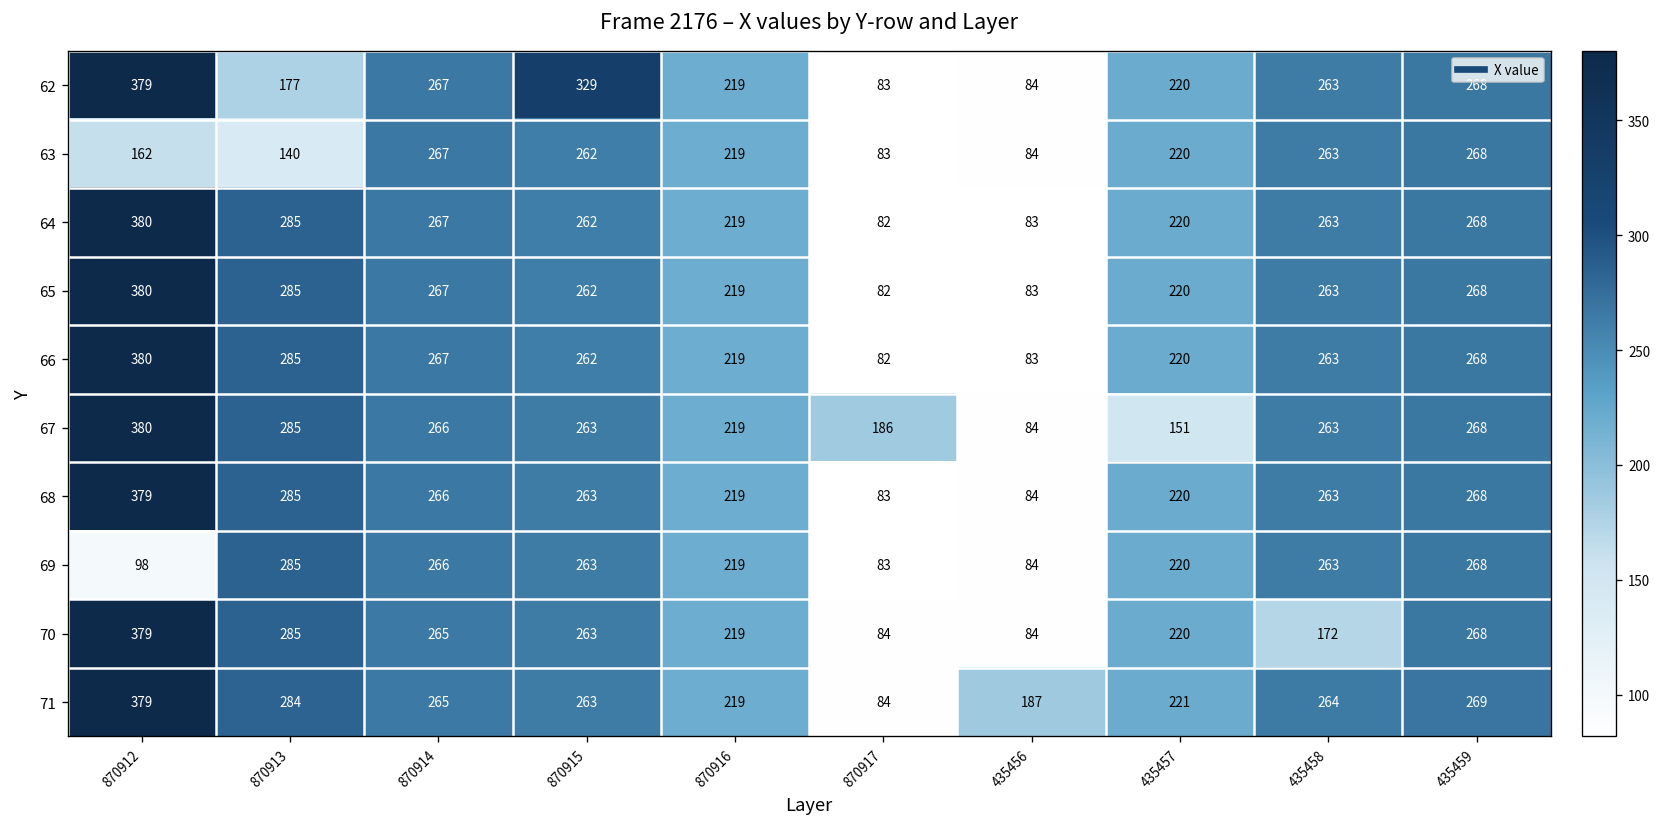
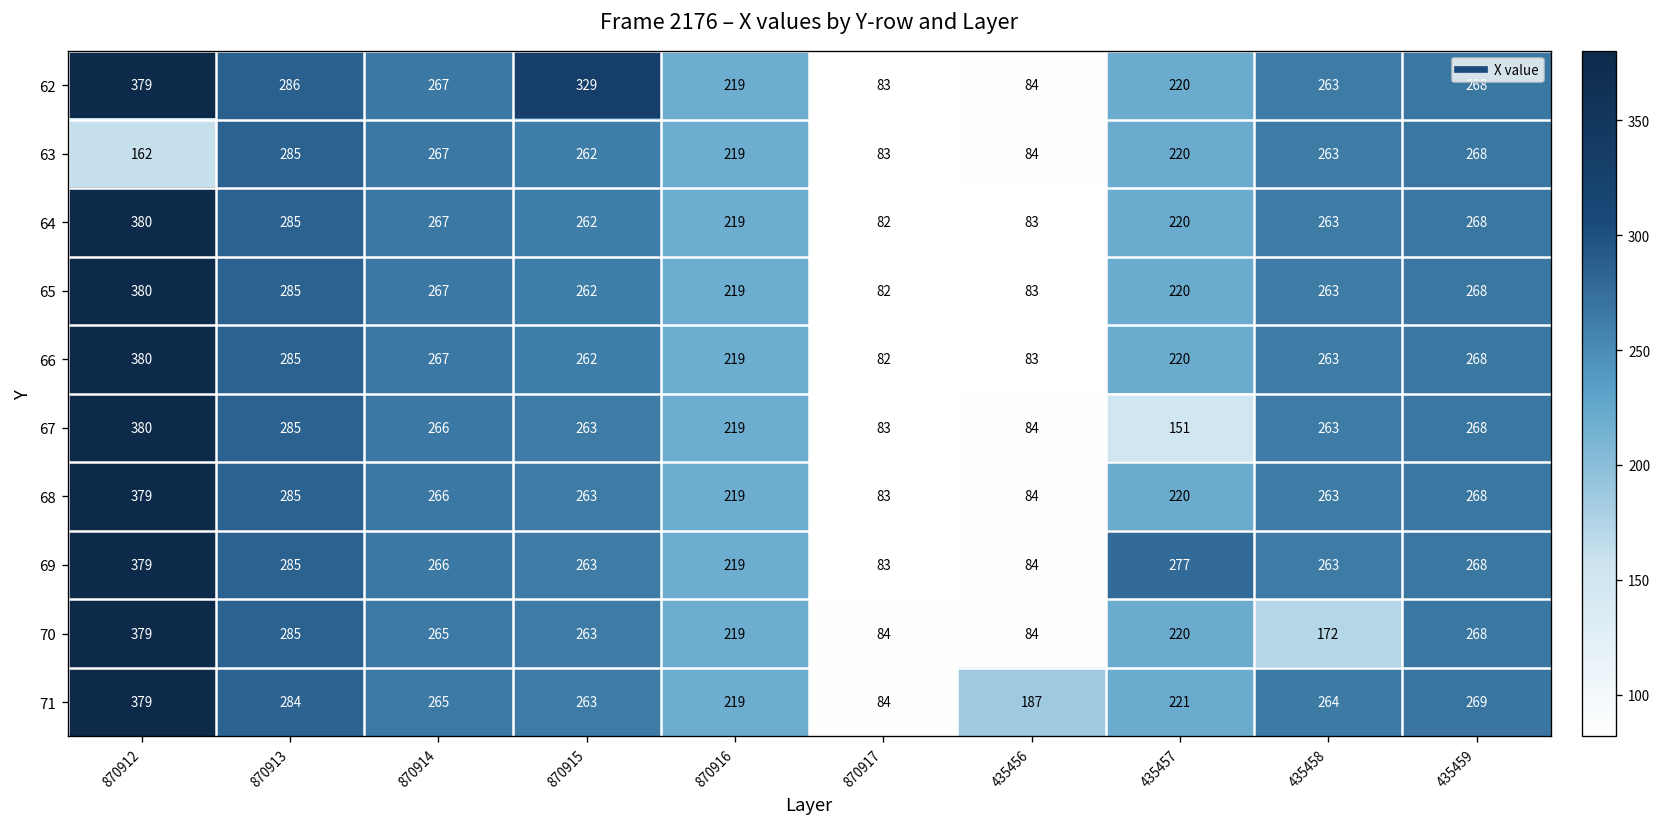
  {
    "62": {
      "870912": 379,
-     "870913": 177,
+     "870913": 286,
      "870914": 267,
      "870915": 329,
      "870916": 219,
      "870917": 83,
      "435456": 84,
      "435457": 220,
      "435458": 263
    },
    "63": {
      "870912": 162,
-     "870913": 140,
+     "870913": 285,
      "870914": 267,
      "870915": 262,
      "870916": 219,
      "870917": 83,
      "435456": 84,
      "435457": 220,
      "435458": 263,
      "435459": 268
    },
    "64": {
      "870912": 380,
      "870913": 285,
      "870914": 267,
      "870915": 262,
      "870916": 219,
      "870917": 82,
      "435456": 83,
      "435457": 220,
      "435458": 263,
      "435459": 268
    },
    "65": {
      "870912": 380,
      "870913": 285,
      "870914": 267,
      "870915": 262,
      "870916": 219,
      "870917": 82,
      "435456": 83,
      "435457": 220,
      "435458": 263,
      "435459": 268
    },
    "66": {
      "870912": 380,
      "870913": 285,
      "870914": 267,
      "870915": 262,
      "870916": 219,
      "870917": 82,
      "435456": 83,
      "435457": 220,
      "435458": 263,
      "435459": 268
    },
    "67": {
      "870912": 380,
      "870913": 285,
      "870914": 266,
      "870915": 263,
      "870916": 219,
-     "870917": 186,
+     "870917": 83,
      "435456": 84,
      "435457": 151,
      "435458": 263,
      "435459": 268
    },
    "68": {
      "870912": 379,
      "870913": 285,
      "870914": 266,
      "870915": 263,
      "870916": 219,
      "870917": 83,
      "435456": 84,
      "435457": 220,
      "435458": 263,
      "435459": 268
    },
    "69": {
-     "870912": 98,
+     "870912": 379,
      "870913": 285,
      "870914": 266,
      "870915": 263,
      "870916": 219,
      "870917": 83,
      "435456": 84,
-     "435457": 220,
+     "435457": 277,
      "435458": 263,
      "435459": 268
    },
    "70": {
      "870912": 379,
      "870913": 285,
      "870914": 265,
      "870915": 263,
      "870916": 219,
      "870917": 84,
      "435456": 84,
      "435457": 220,
      "435458": 172,
      "435459": 268
    },
    "71": {
      "870912": 379,
      "870913": 284,
      "870914": 265,
      "870915": 263,
      "870916": 219,
      "870917": 84,
      "435456": 187,
      "435457": 221,
      "435458": 264,
      "435459": 269
    }
  }
